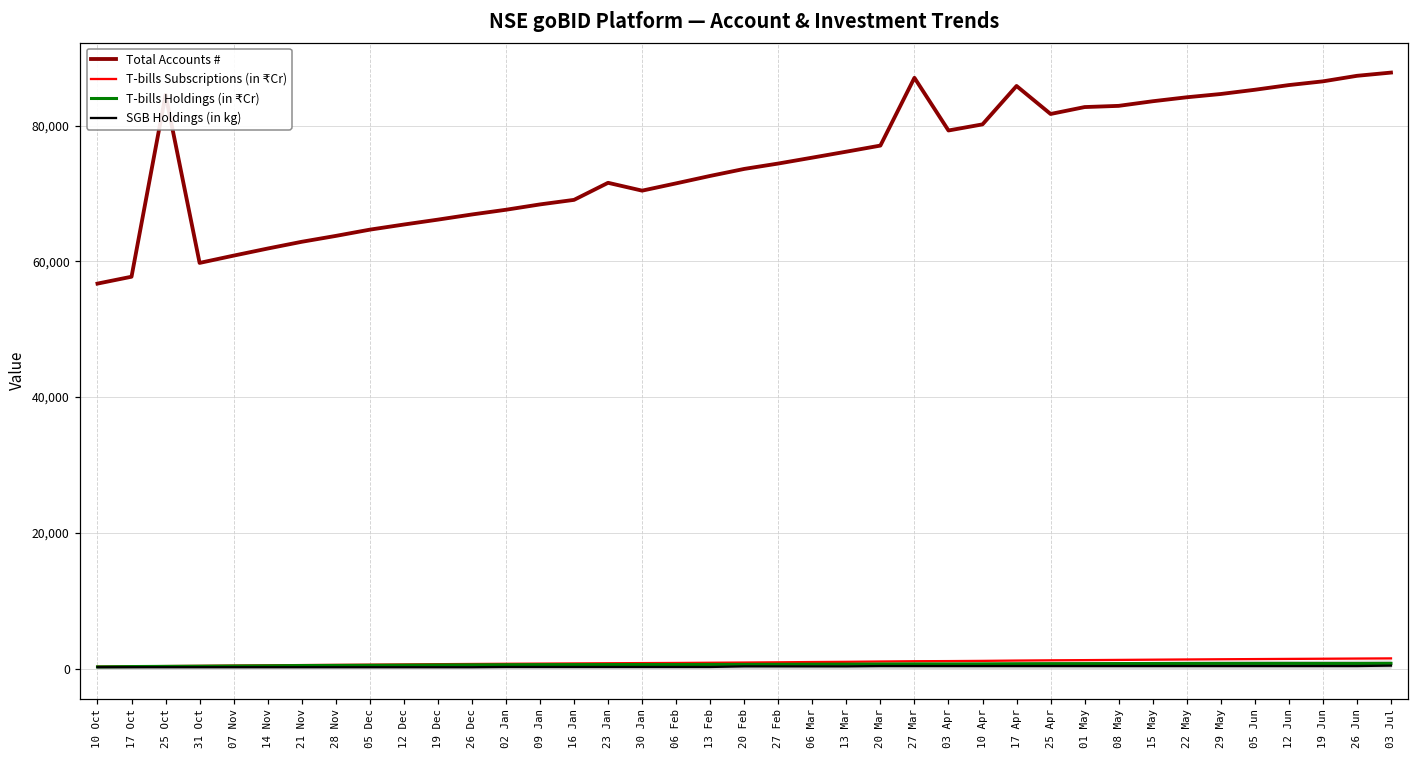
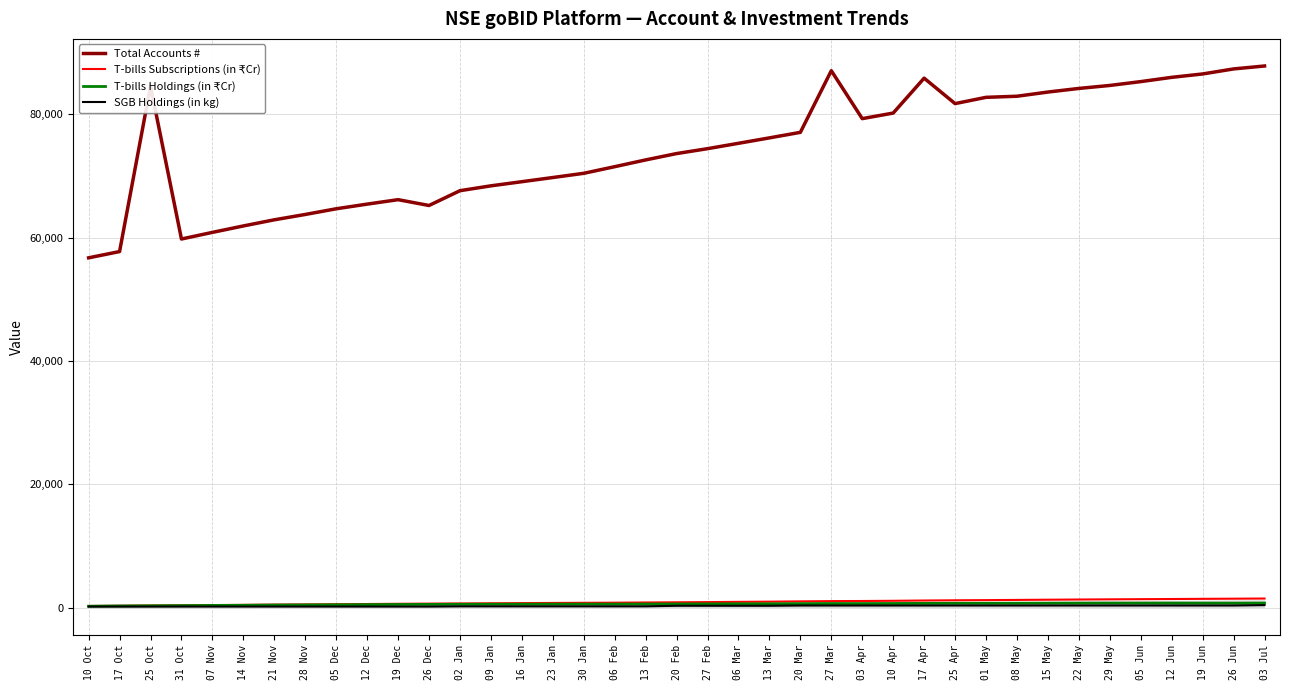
  {
    "Total Accounts #": {
      "10 Oct": "57,000",
      "17 Oct": "58,000",
      "31 Oct": "60,000",
      "07 Nov": "61,000",
      "14 Nov": "62,000",
      "21 Nov": "63,000",
      "28 Nov": "64,000",
      "05 Dec": "65,000",
      "12 Dec": "65,000",
      "19 Dec": "66,000",
-     "26 Dec": "67,000",
+     "26 Dec": "65,000",
      "02 Jan": "68,000",
      "09 Jan": "68,000",
      "16 Jan": "69,000",
-     "23 Jan": "72,000",
+     "23 Jan": "70,000",
      "30 Jan": "70,000",
      "06 Feb": "71,000",
      "13 Feb": "73,000",
      "20 Feb": "74,000",
      "27 Feb": "74,000",
      "06 Mar": "75,000",
      "13 Mar": "76,000",
      "20 Mar": "77,000",
      "27 Mar": "87,000",
      "03 Apr": "79,000",
      "10 Apr": "80,000",
      "17 Apr": "86,000",
      "25 Apr": "82,000",
      "01 May": "83,000",
      "08 May": "83,000",
      "15 May": "84,000",
      "22 May": "84,000",
      "29 May": "85,000",
      "05 Jun": "85,000",
      "12 Jun": "86,000",
      "19 Jun": "87,000",
      "26 Jun": "87,000",
      "03 Jul": "88,000"
    }
  }
